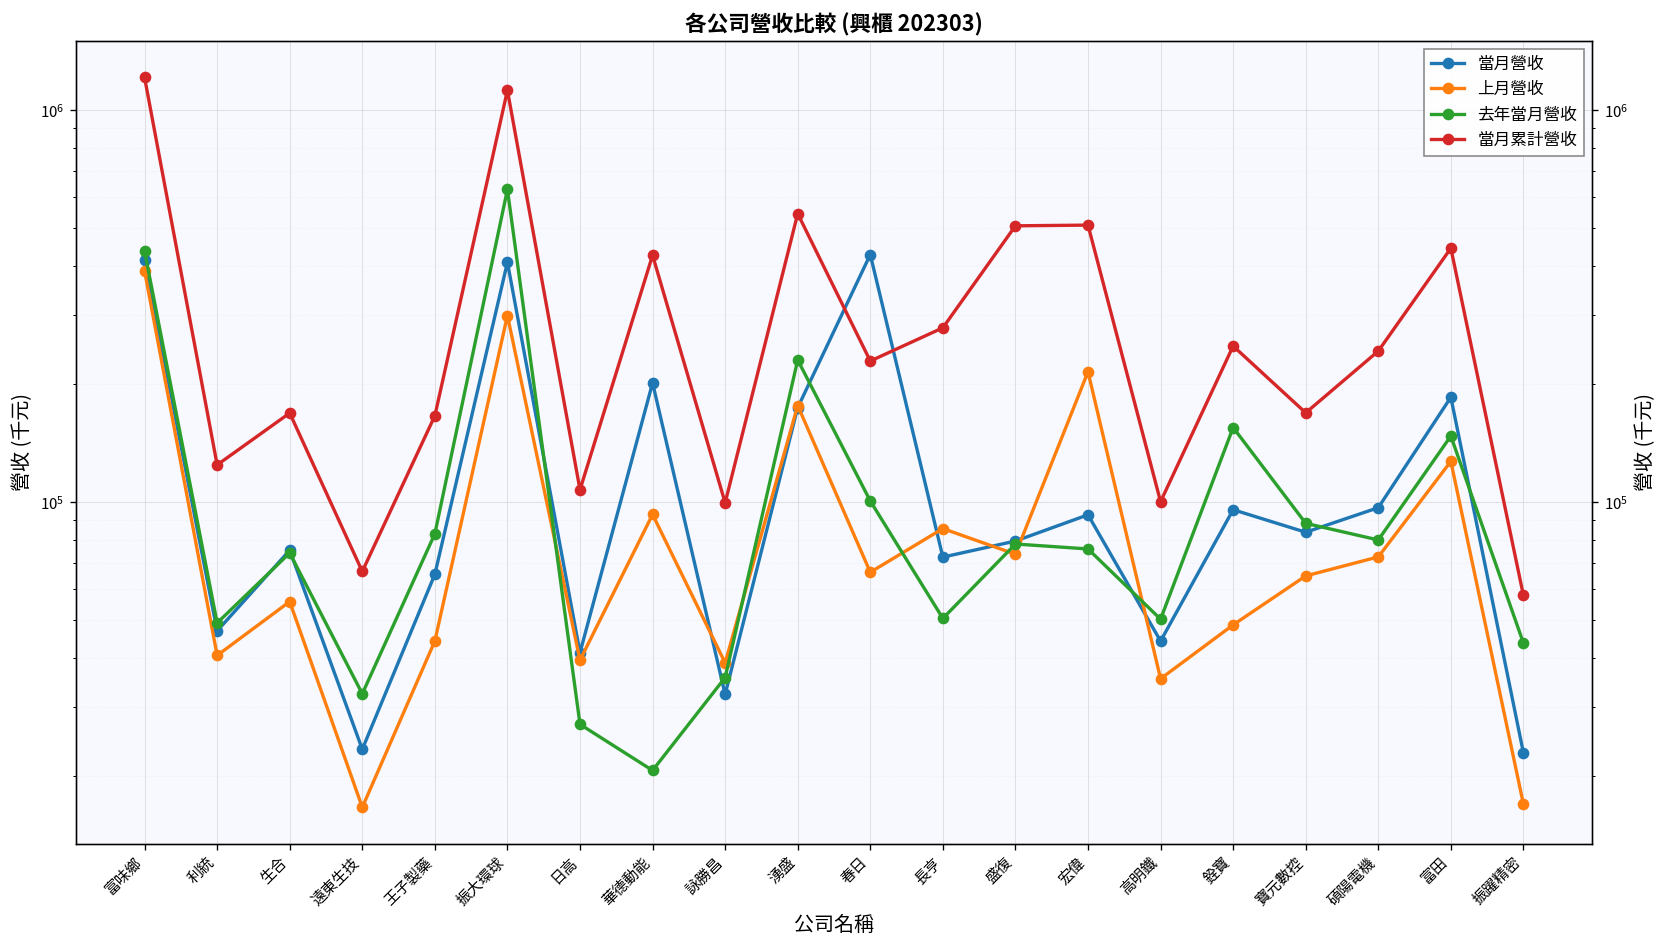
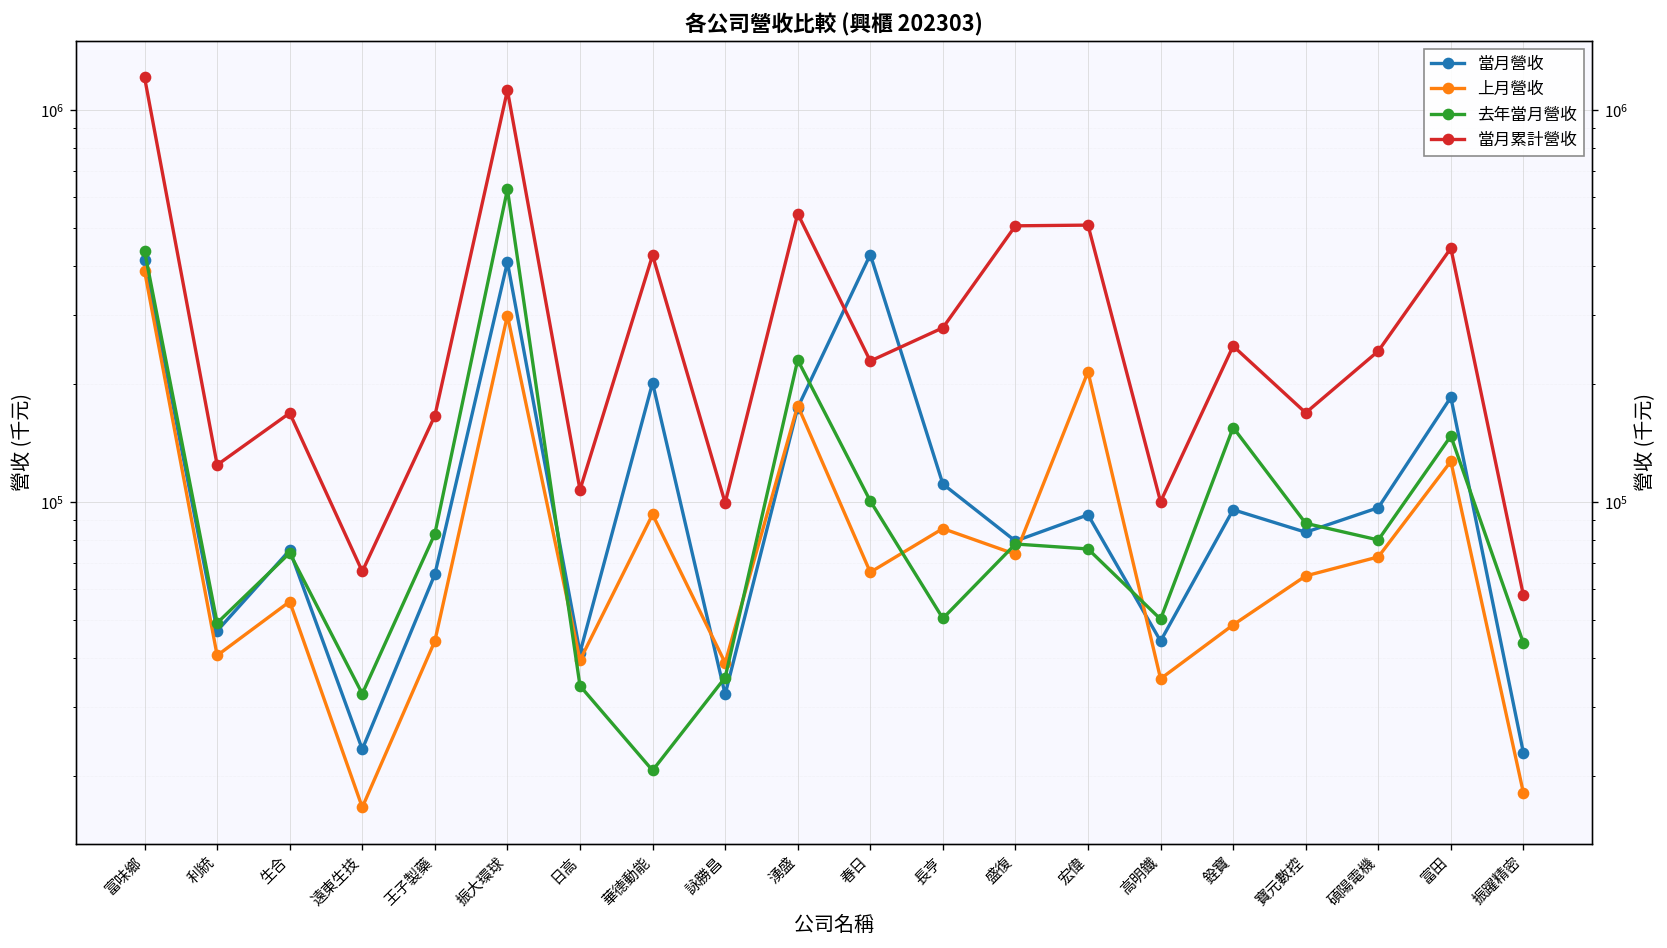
  {
    "當月營收": {
      "富味鄉": 420000,
      "利統": 47000,
      "遠東生技": 23000,
      "王子製藥": 65000,
      "振大環球": 410000,
      "日高": 41000,
      "華德動能": 200000,
      "詠勝昌": 32000,
      "春日": 430000,
-     "長亨": 72000,
+     "長亨": 111000,
      "宏偉": 93000,
      "高明鐵": 44000,
      "銓寶": 96000,
      "寶元數控": 84000,
      "碩陽電機": 97000,
      "富田": 190000,
      "振躍精密": 23000
    },
    "上月營收": {
      "富味鄉": 390000,
      "利統": 41000,
      "生合": 56000,
      "遠東生技": 17000,
      "王子製藥": 44000,
      "振大環球": 300000,
      "日高": 39000,
      "華德動能": 93000,
      "詠勝昌": 39000,
      "春日": 66000,
      "長亨": 85000,
      "盛復": 74000,
      "宏偉": 220000,
      "高明鐵": 35000,
      "銓寶": 49000,
      "寶元數控": 65000,
      "碩陽電機": 72000,
      "富田": 127000,
-     "振躍精密": 17000
+     "振躍精密": 18000
    },
    "去年當月營收": {
      "富味鄉": 440000,
      "利統": 49000,
      "遠東生技": 32000,
      "王子製藥": 83000,
      "振大環球": 630000,
-     "日高": 27000,
+     "日高": 34000,
      "華德動能": 21000,
      "詠勝昌": 36000,
      "湧盛": 230000,
      "春日": 101000,
      "長亨": 50000,
      "宏偉": 76000,
      "高明鐵": 50000,
      "銓寶": 150000,
      "寶元數控": 88000,
      "碩陽電機": 80000,
      "富田": 150000,
      "振躍精密": 44000
    },
    "當月累計營收": {
      "富味鄉": 1210000,
      "利統": 124000,
      "生合": 170000,
      "遠東生技": 66000,
      "王子製藥": 170000,
      "振大環球": 1130000,
      "日高": 107000,
      "華德動能": 430000,
      "詠勝昌": 99000,
      "湧盛": 540000,
      "春日": 230000,
      "長亨": 280000,
      "盛復": 510000,
      "宏偉": 510000,
      "高明鐵": 100000,
      "銓寶": 250000,
      "寶元數控": 170000,
      "碩陽電機": 240000,
      "富田": 440000,
      "振躍精密": 58000
    }
  }
